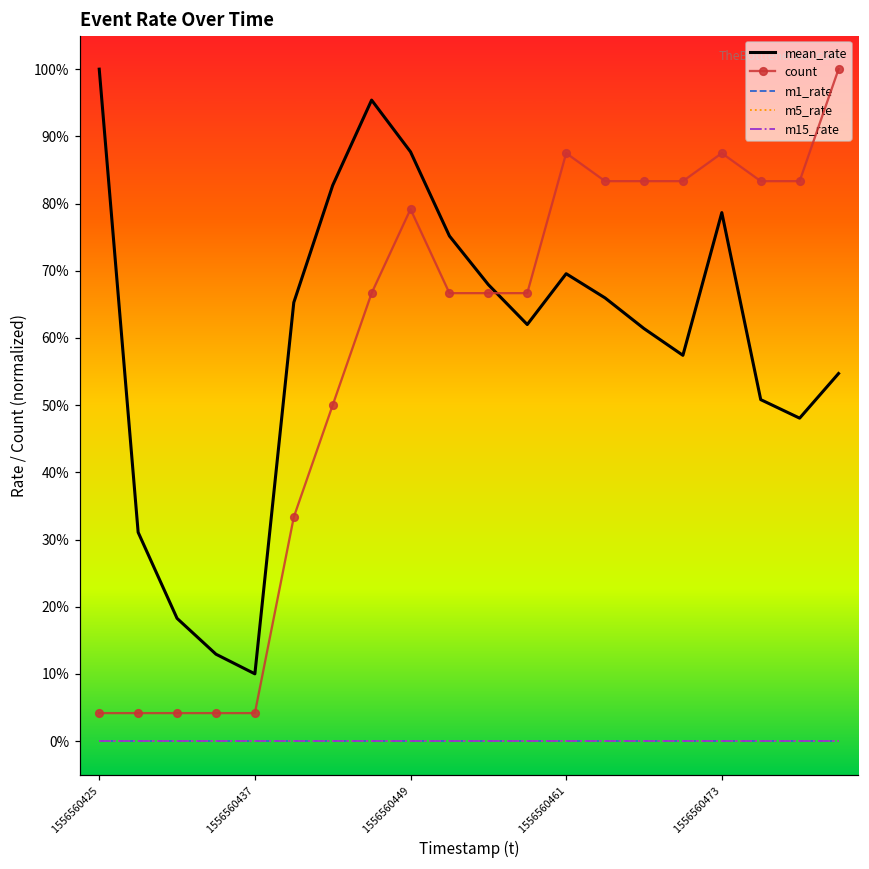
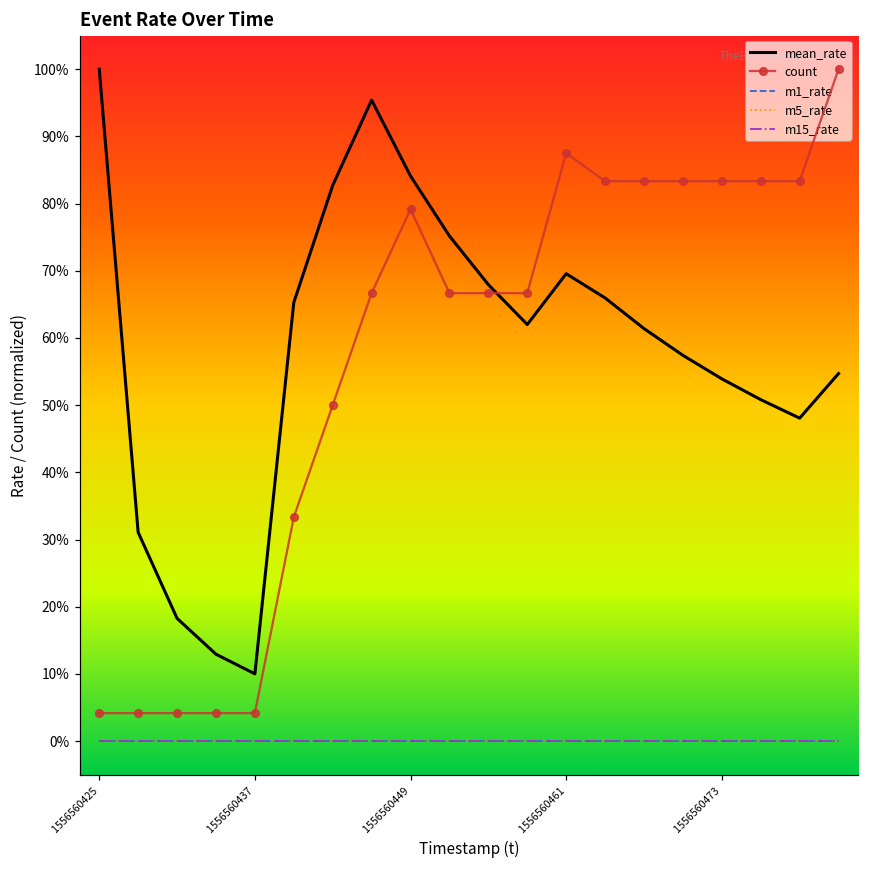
  {
    "mean_rate": {
      "1556560425": "100%",
      "1556560437": "10%",
-     "1556560449": "88%",
+     "1556560449": "84%",
      "1556560461": "70%",
-     "1556560473": "79%"
+     "1556560473": "54%"
    },
    "count": {
      "1556560425": "4%",
      "1556560437": "4%",
      "1556560449": "79%",
      "1556560461": "88%",
-     "1556560473": "88%"
+     "1556560473": "83%"
    },
    "m15_rate": {
      "1556560425": "0%",
      "1556560437": "0%",
      "1556560449": "0%",
      "1556560461": "0%",
      "1556560473": "0%"
    }
  }
